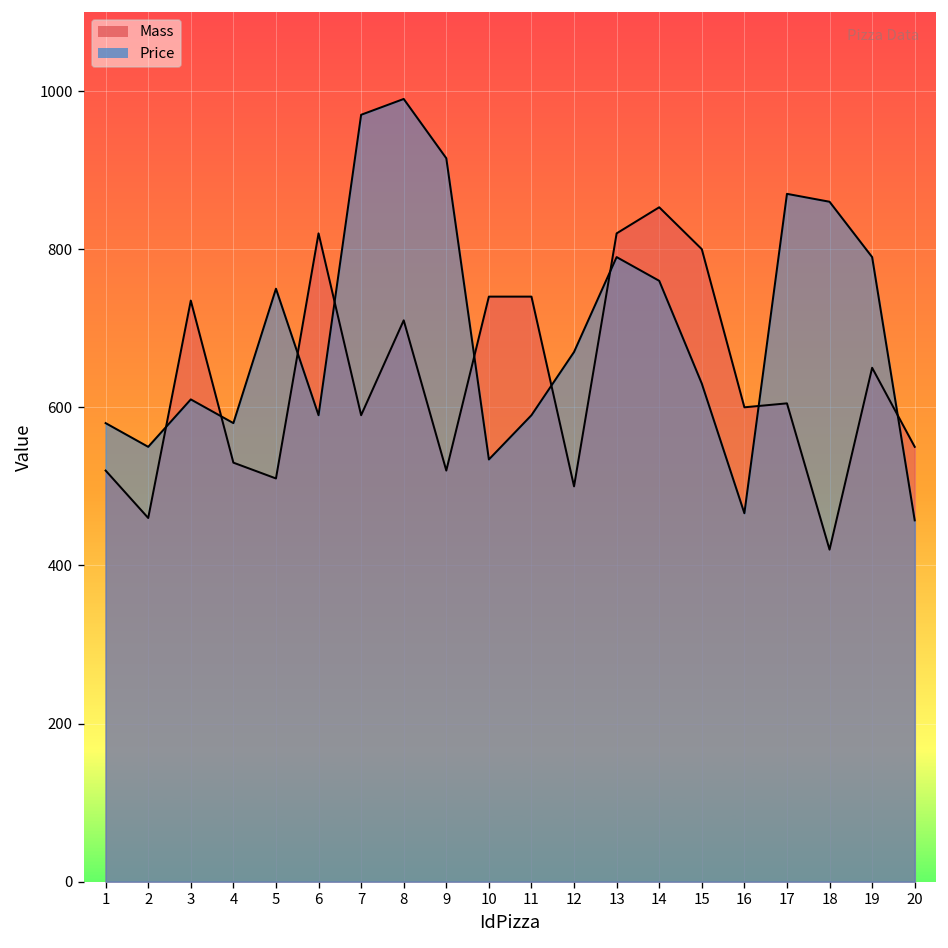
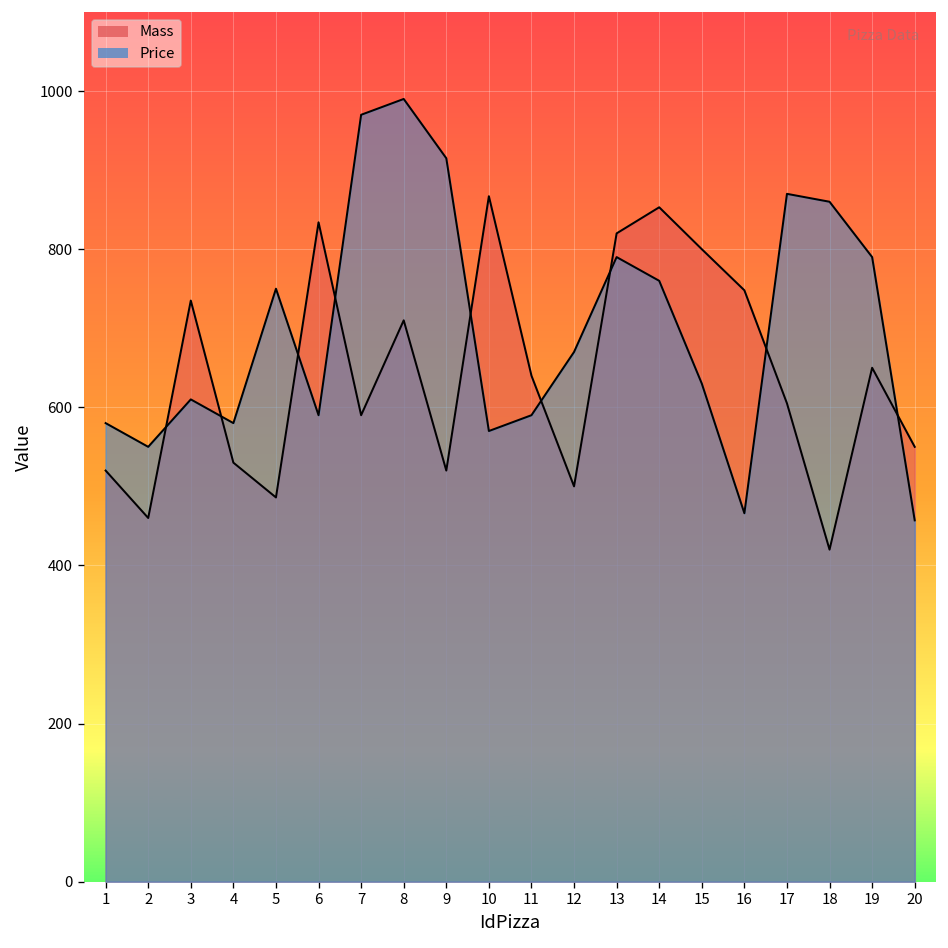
  {
    "Mass": {
      "1": 520,
      "2": 460,
      "3": 740,
      "4": 530,
-     "5": 510,
-     "6": 820,
+     "5": 490,
+     "6": 830,
      "7": 590,
      "8": 710,
      "9": 520,
-     "10": 740,
-     "11": 740,
+     "10": 870,
+     "11": 640,
      "12": 500,
      "13": 820,
      "14": 850,
      "15": 800,
-     "16": 600,
+     "16": 750,
      "17": 610,
      "18": 420,
      "19": 650,
      "20": 550
    },
    "Price": {
      "1": 580,
      "2": 550,
      "3": 610,
      "4": 580,
      "5": 750,
      "6": 590,
      "7": 970,
      "8": 990,
      "9": 920,
-     "10": 530,
+     "10": 570,
      "11": 590,
      "12": 670,
      "13": 790,
      "14": 760,
      "15": 630,
      "16": 470,
      "17": 870,
      "18": 860,
      "19": 790,
      "20": 460
    }
  }
